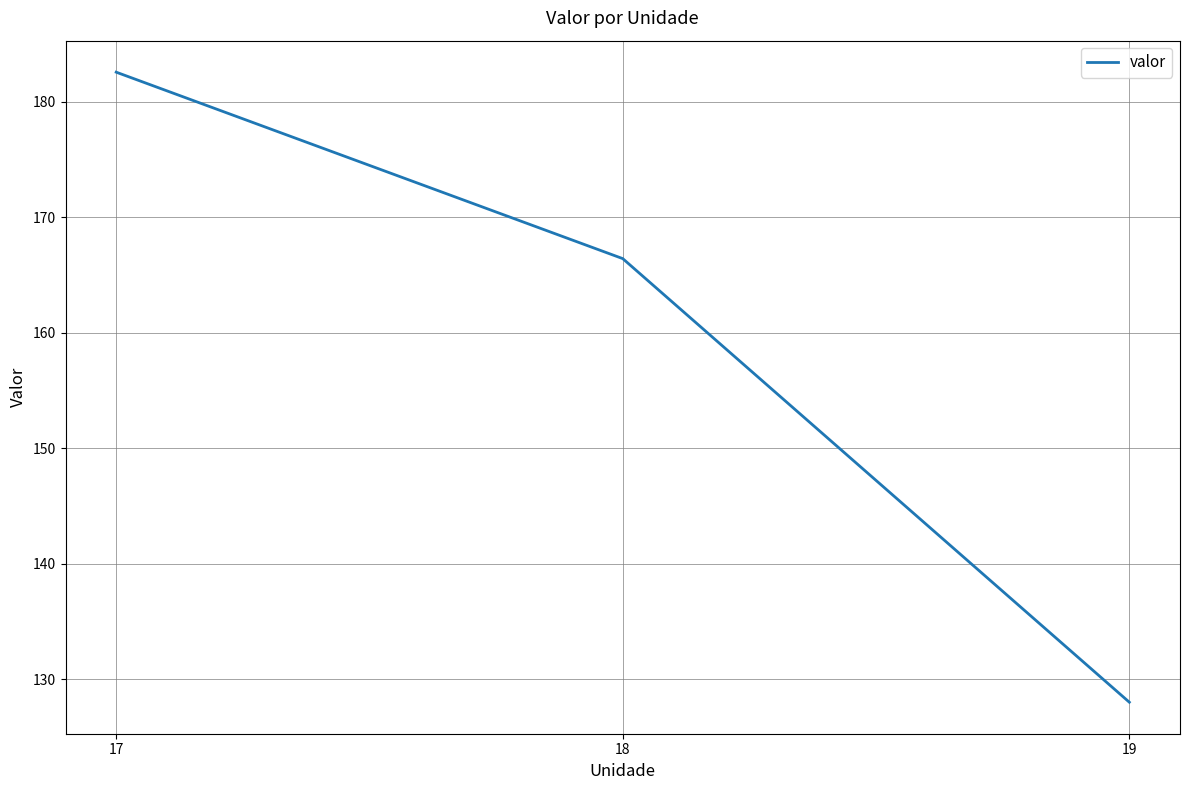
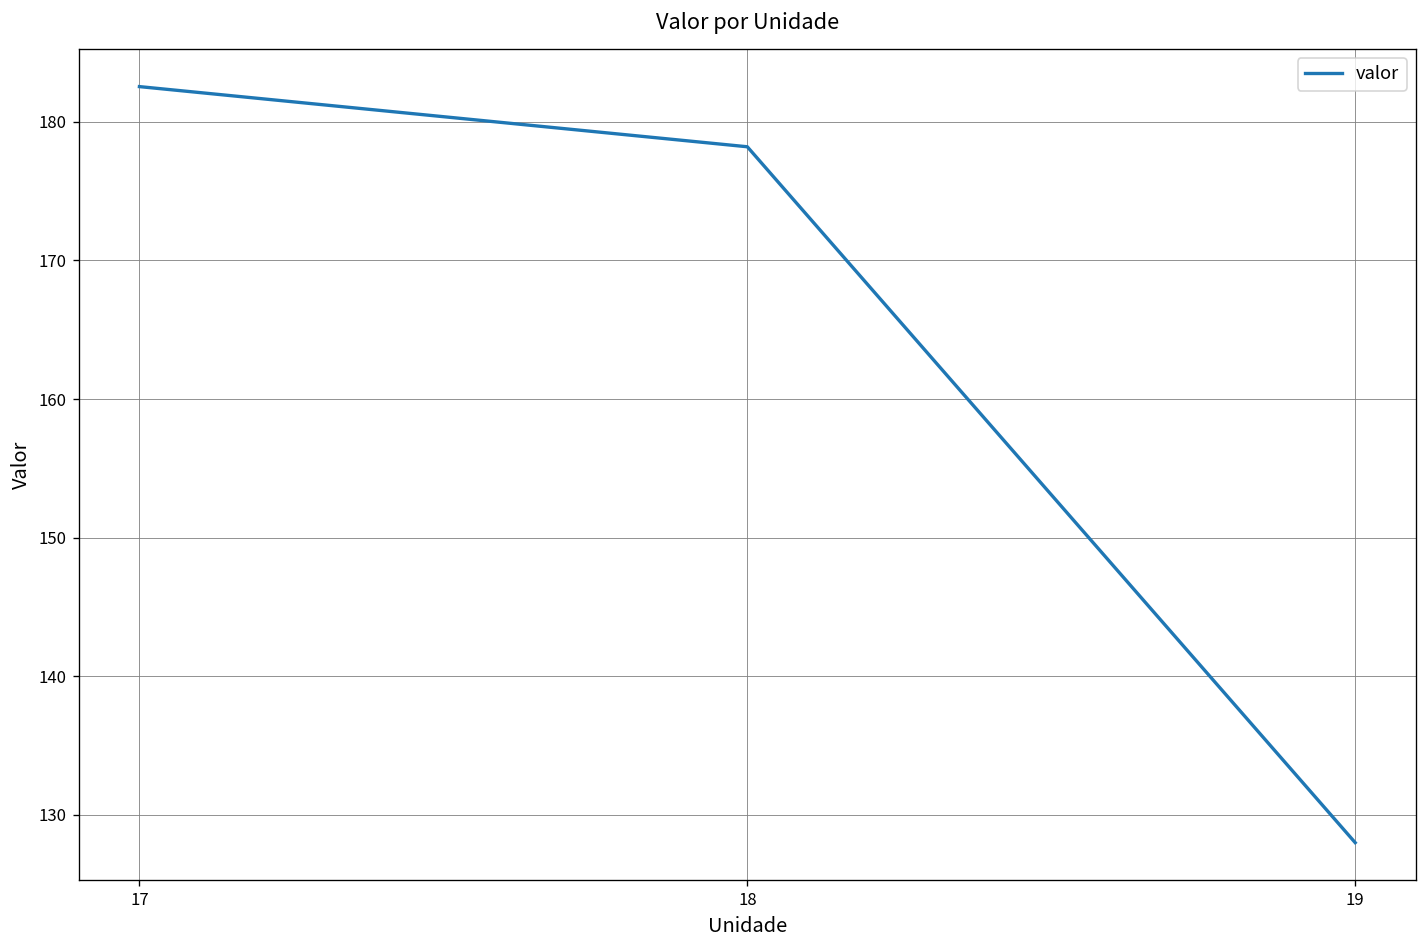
  {
    "17": 182.5,
-   "18": 166.4,
+   "18": 178.2,
    "19": 128.0
  }
